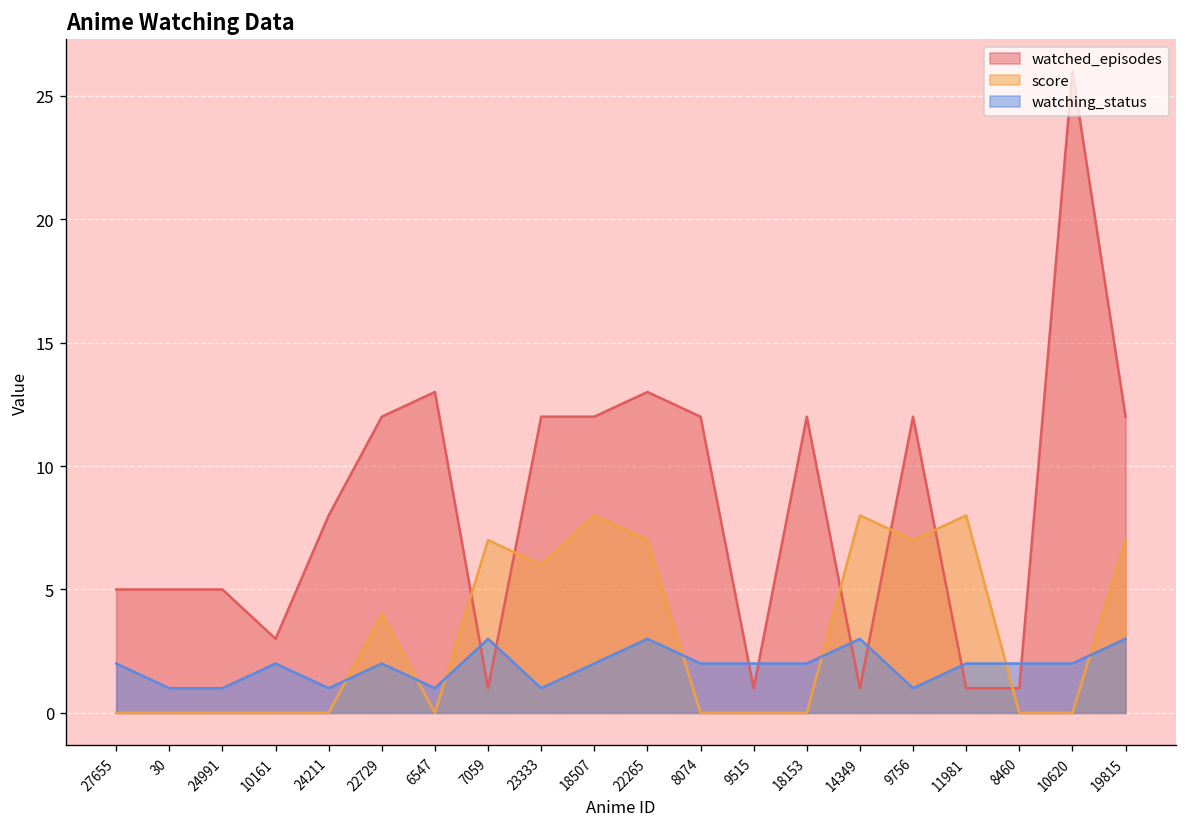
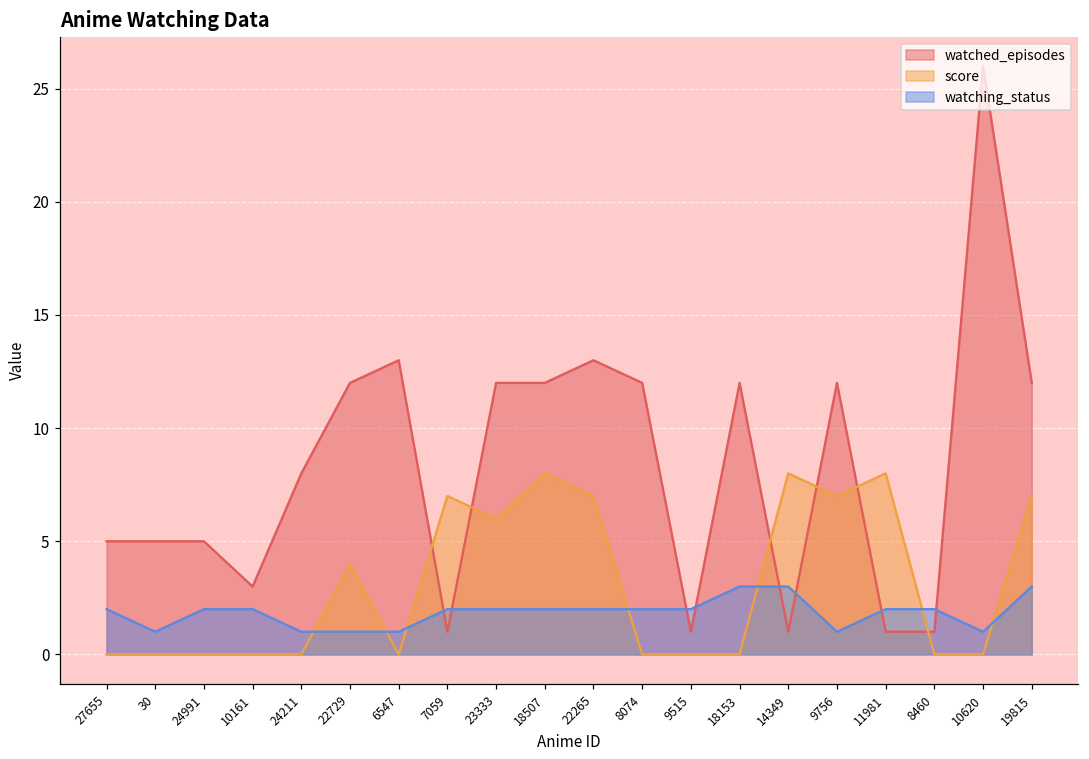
  {
    "watching_status": {
      "27655": 2,
      "30": 1,
-     "24991": 1,
+     "24991": 2,
      "10161": 2,
      "24211": 1,
-     "22729": 2,
+     "22729": 1,
      "6547": 1,
-     "7059": 3,
-     "23333": 1,
+     "7059": 2,
+     "23333": 2,
      "18507": 2,
-     "22265": 3,
+     "22265": 2,
      "8074": 2,
      "9515": 2,
-     "18153": 2,
+     "18153": 3,
      "14349": 3,
      "9756": 1,
      "11981": 2,
      "8460": 2,
-     "10620": 2,
+     "10620": 1,
      "19815": 3
    }
  }
